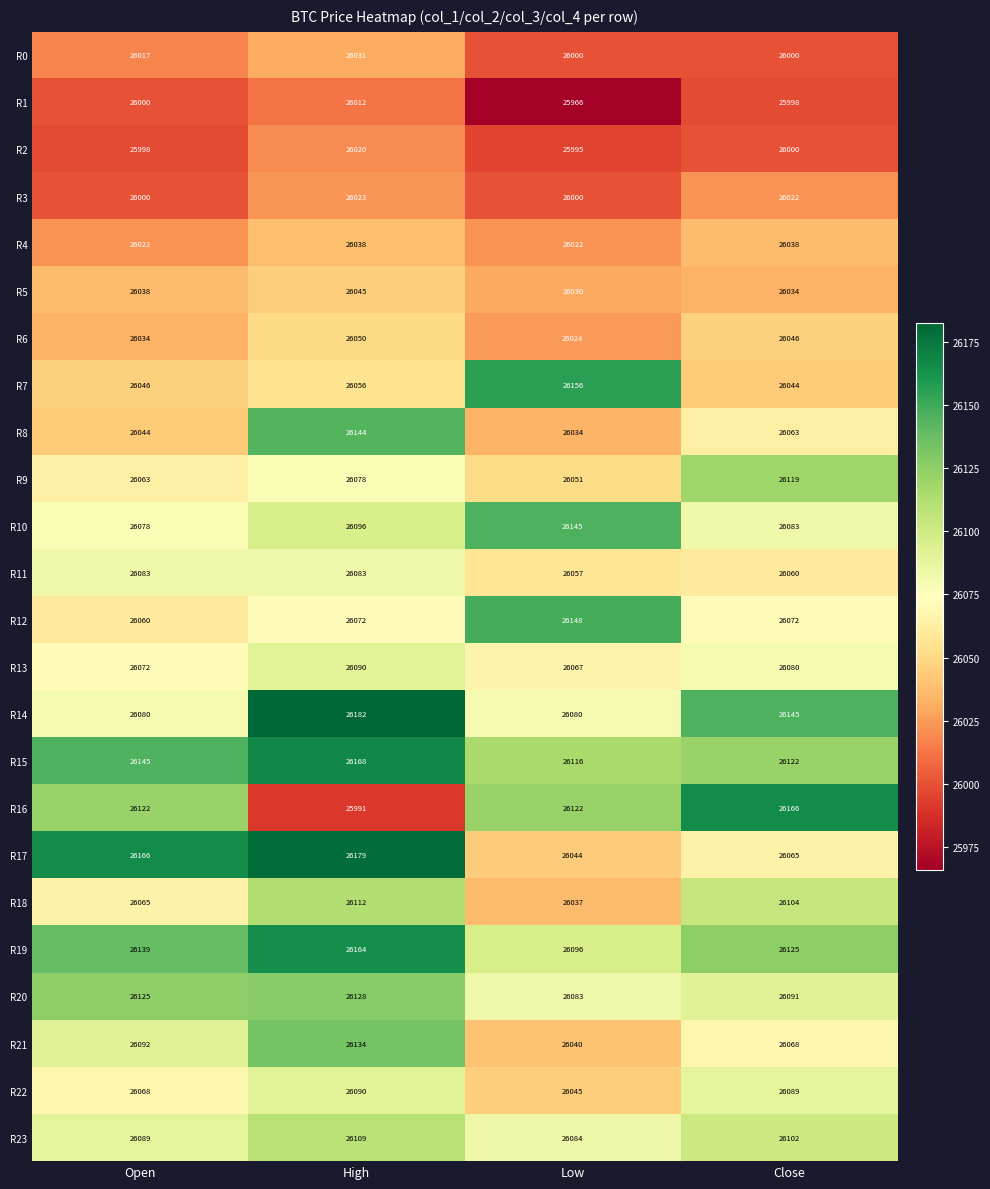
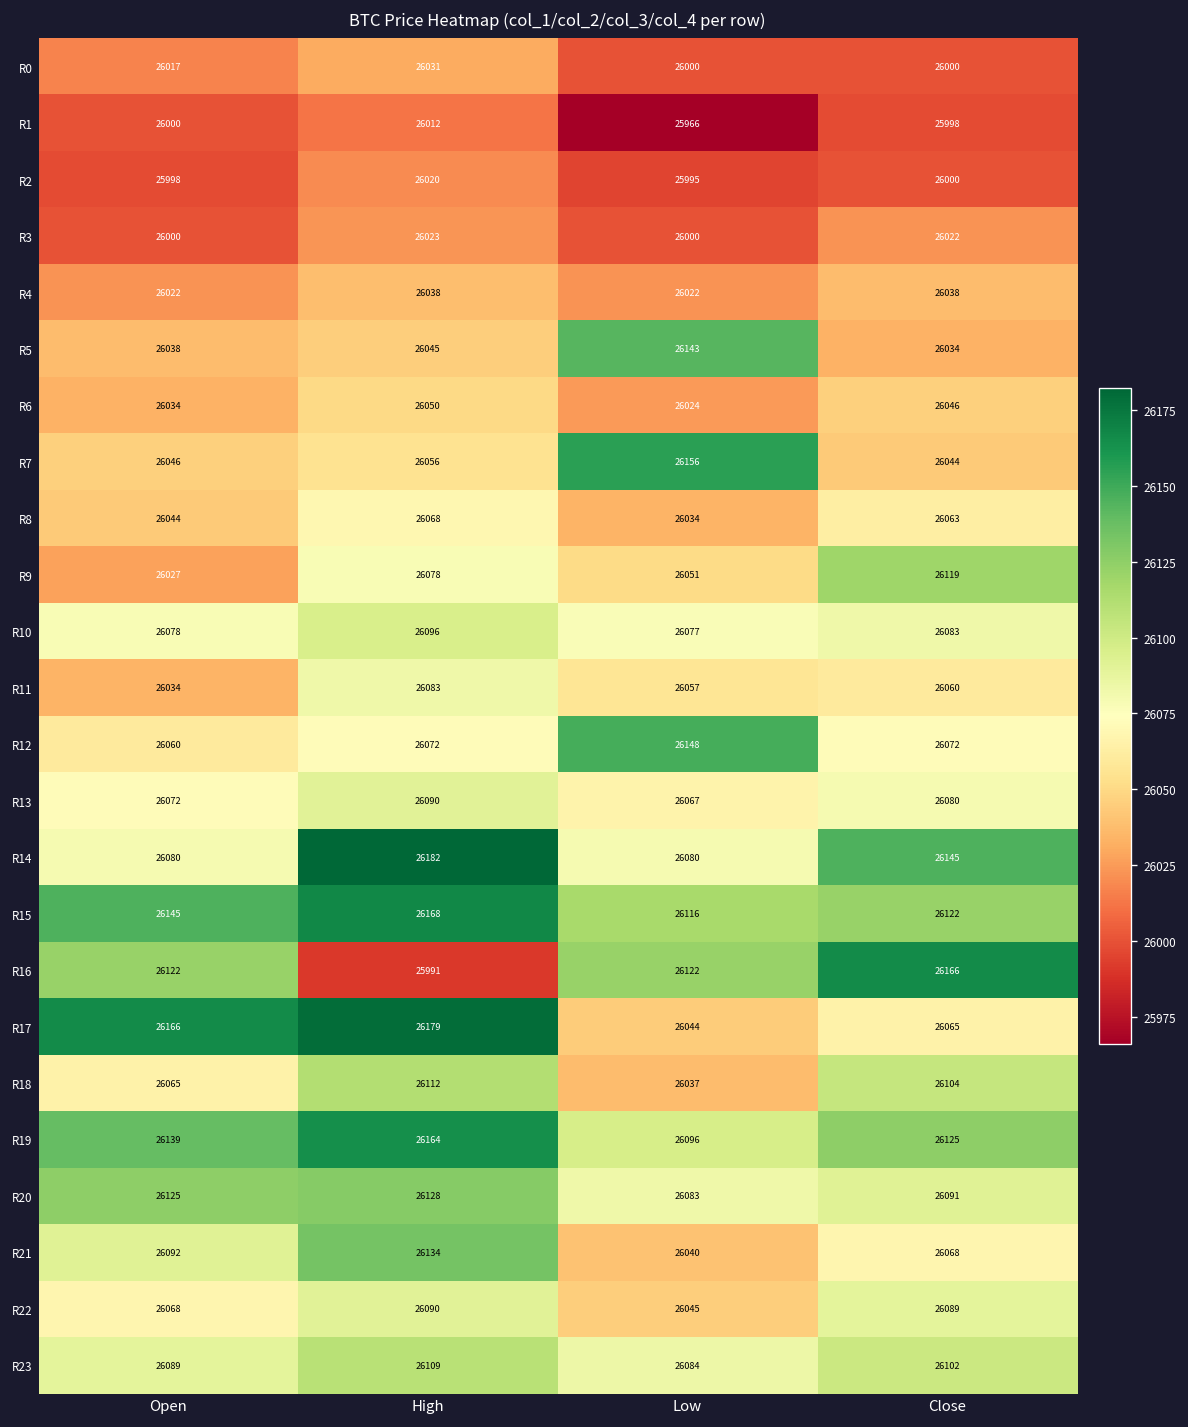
  {
    "R0": {
      "Open": 26017,
      "High": 26031,
      "Low": 26000,
      "Close": 26000
    },
    "R1": {
      "Open": 26000,
      "High": 26012,
      "Low": 25966,
      "Close": 25998
    },
    "R2": {
      "Open": 25998,
      "High": 26020,
      "Low": 25995,
      "Close": 26000
    },
    "R3": {
      "Open": 26000,
      "High": 26023,
      "Low": 26000,
      "Close": 26022
    },
    "R4": {
      "Open": 26022,
      "High": 26038,
      "Low": 26022,
      "Close": 26038
    },
    "R5": {
      "Open": 26038,
      "High": 26045,
-     "Low": 26030,
+     "Low": 26143,
      "Close": 26034
    },
    "R6": {
      "Open": 26034,
      "High": 26050,
      "Low": 26024,
      "Close": 26046
    },
    "R7": {
      "Open": 26046,
      "High": 26056,
      "Low": 26156,
      "Close": 26044
    },
    "R8": {
      "Open": 26044,
-     "High": 26144,
+     "High": 26068,
      "Low": 26034,
      "Close": 26063
    },
    "R9": {
-     "Open": 26063,
+     "Open": 26027,
      "High": 26078,
      "Low": 26051,
      "Close": 26119
    },
    "R10": {
      "Open": 26078,
      "High": 26096,
-     "Low": 26145,
+     "Low": 26077,
      "Close": 26083
    },
    "R11": {
-     "Open": 26083,
+     "Open": 26034,
      "High": 26083,
      "Low": 26057,
      "Close": 26060
    },
    "R12": {
      "Open": 26060,
      "High": 26072,
      "Low": 26148,
      "Close": 26072
    },
    "R13": {
      "Open": 26072,
      "High": 26090,
      "Low": 26067,
      "Close": 26080
    },
    "R14": {
      "Open": 26080,
      "High": 26182,
      "Low": 26080,
      "Close": 26145
    },
    "R15": {
      "Open": 26145,
      "High": 26168,
      "Low": 26116,
      "Close": 26122
    },
    "R16": {
      "Open": 26122,
      "High": 25991,
      "Low": 26122,
      "Close": 26166
    },
    "R17": {
      "Open": 26166,
      "High": 26179,
      "Low": 26044,
      "Close": 26065
    },
    "R18": {
      "Open": 26065,
      "High": 26112,
      "Low": 26037,
      "Close": 26104
    },
    "R19": {
      "Open": 26139,
      "High": 26164,
      "Low": 26096,
      "Close": 26125
    },
    "R20": {
      "Open": 26125,
      "High": 26128,
      "Low": 26083,
      "Close": 26091
    },
    "R21": {
      "Open": 26092,
      "High": 26134,
      "Low": 26040,
      "Close": 26068
    },
    "R22": {
      "Open": 26068,
      "High": 26090,
      "Low": 26045,
      "Close": 26089
    },
    "R23": {
      "Open": 26089,
      "High": 26109,
      "Low": 26084,
      "Close": 26102
    }
  }
